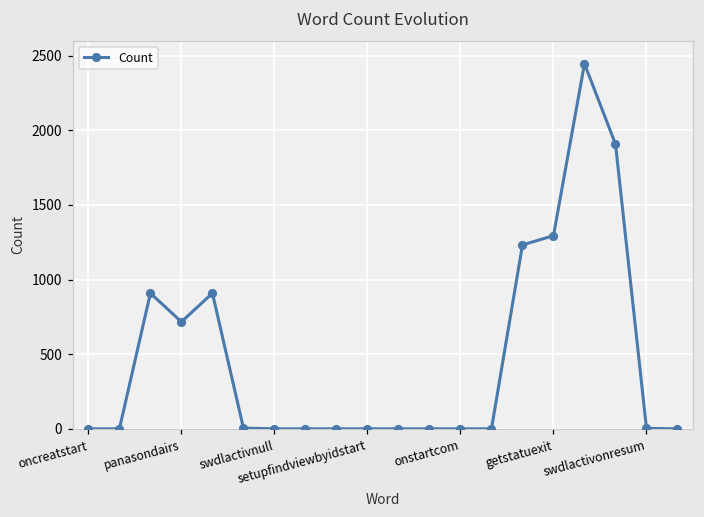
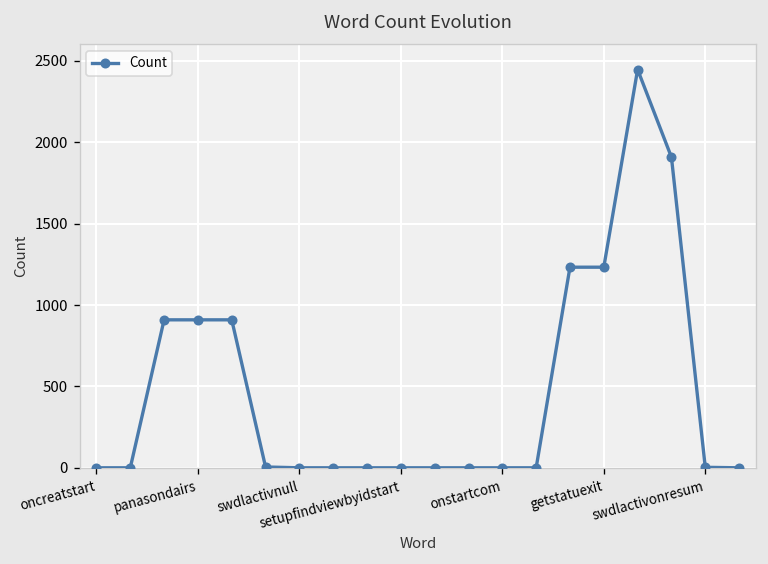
  {
    "oncreatstart": 0,
-   "panasondairs": 720,
+   "panasondairs": 910,
    "swdlactivnull": 0,
    "setupfindviewbyidstart": 0,
    "onstartcom": 0,
-   "getstatuexit": 1290,
+   "getstatuexit": 1230,
    "swdlactivonresum": 0
  }
